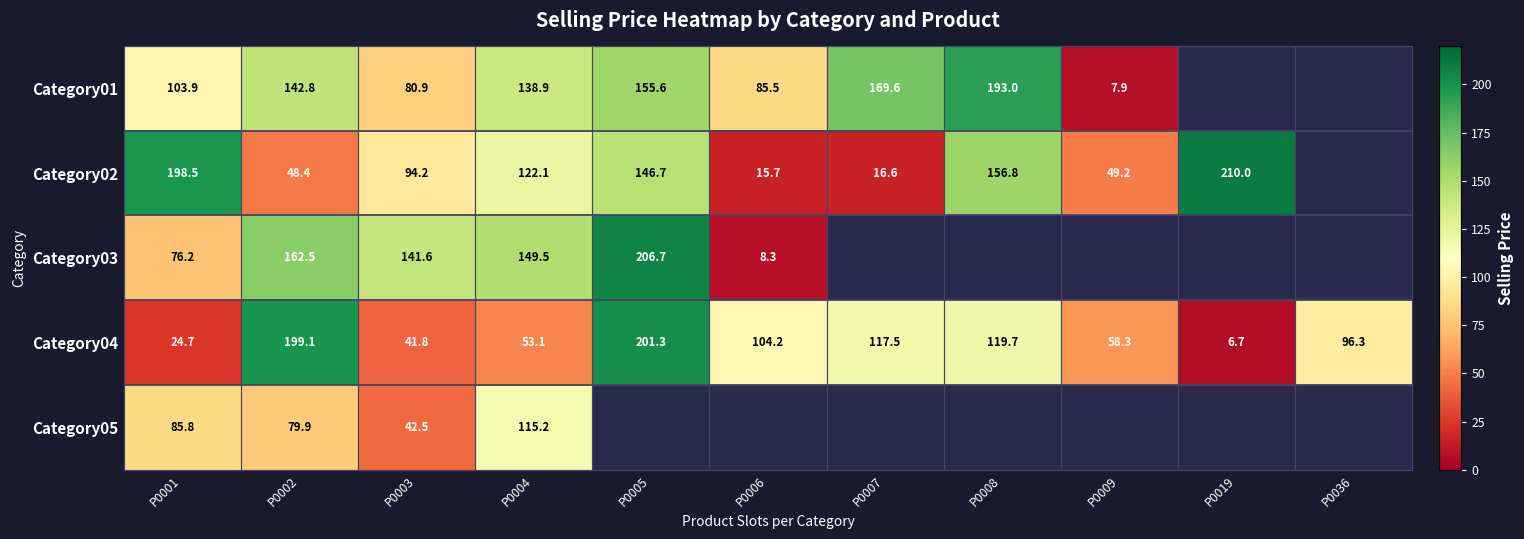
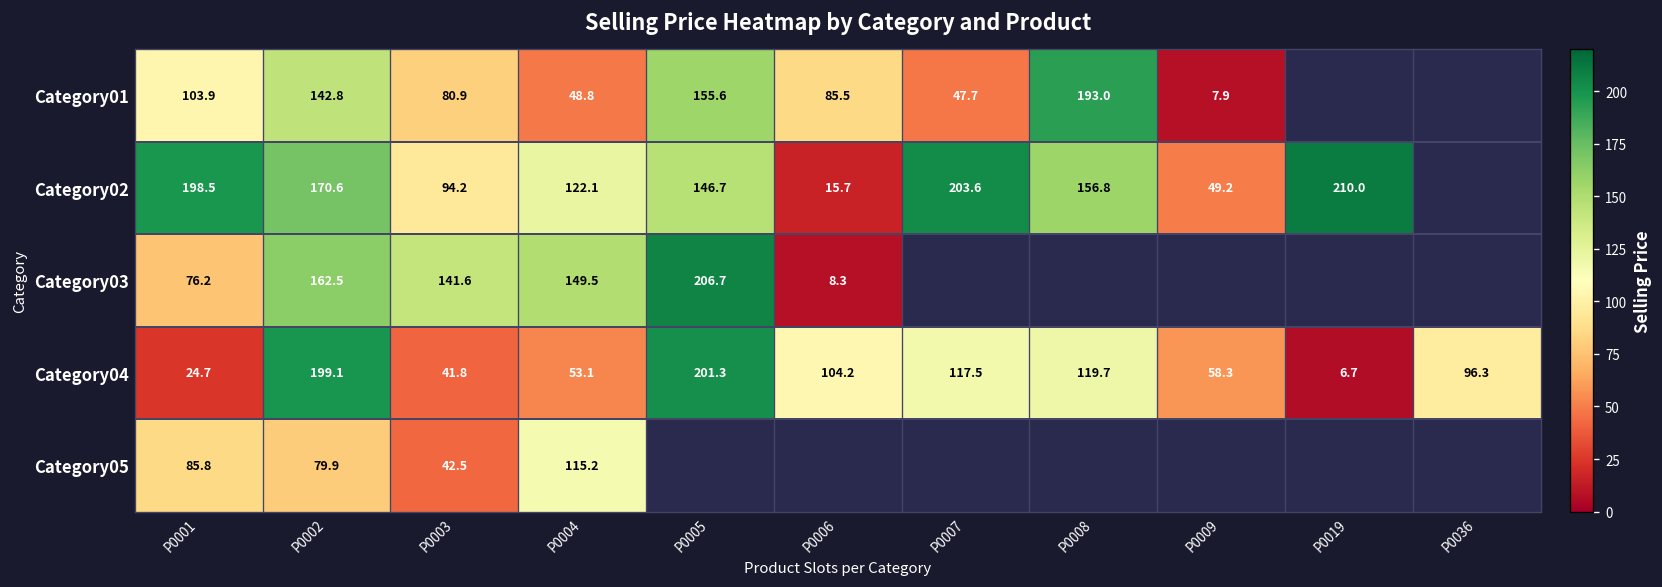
  {
    "Category01": {
      "P0001": 103.9,
      "P0002": 142.8,
      "P0003": 80.9,
-     "P0004": 138.9,
+     "P0004": 48.8,
      "P0005": 155.6,
      "P0006": 85.5,
-     "P0007": 169.6,
+     "P0007": 47.7,
      "P0008": 193.0,
      "P0009": 7.9
    },
    "Category02": {
      "P0001": 198.5,
-     "P0002": 48.4,
+     "P0002": 170.6,
      "P0003": 94.2,
      "P0004": 122.1,
      "P0005": 146.7,
      "P0006": 15.7,
-     "P0007": 16.6,
+     "P0007": 203.6,
      "P0008": 156.8,
      "P0009": 49.2,
      "P0019": 210.0
    },
    "Category03": {
      "P0001": 76.2,
      "P0002": 162.5,
      "P0003": 141.6,
      "P0004": 149.5,
      "P0005": 206.7,
      "P0006": 8.3
    },
    "Category04": {
      "P0001": 24.7,
      "P0002": 199.1,
      "P0003": 41.8,
      "P0004": 53.1,
      "P0005": 201.3,
      "P0006": 104.2,
      "P0007": 117.5,
      "P0008": 119.7,
      "P0009": 58.3,
      "P0019": 6.7,
      "P0036": 96.3
    },
    "Category05": {
      "P0001": 85.8,
      "P0002": 79.9,
      "P0003": 42.5,
      "P0004": 115.2
    }
  }
